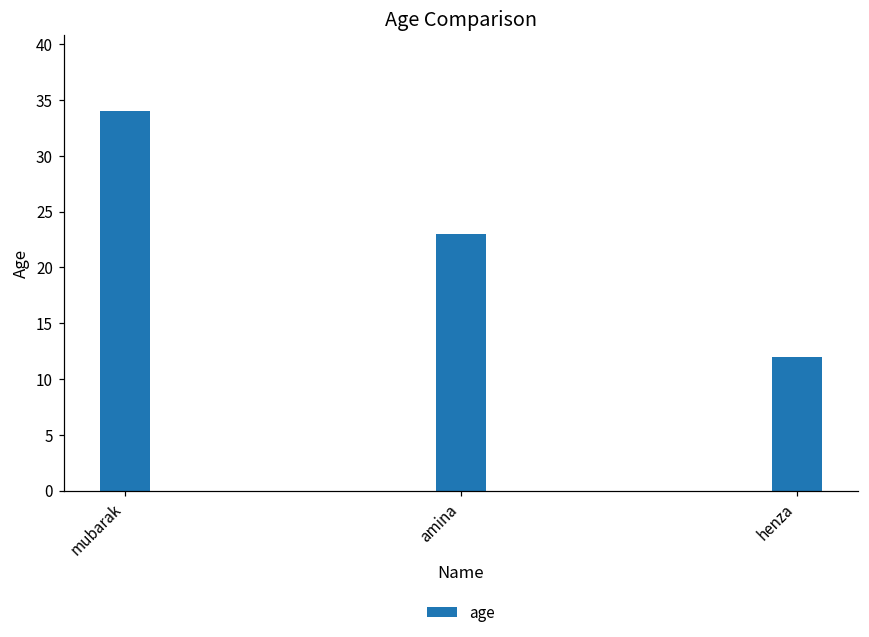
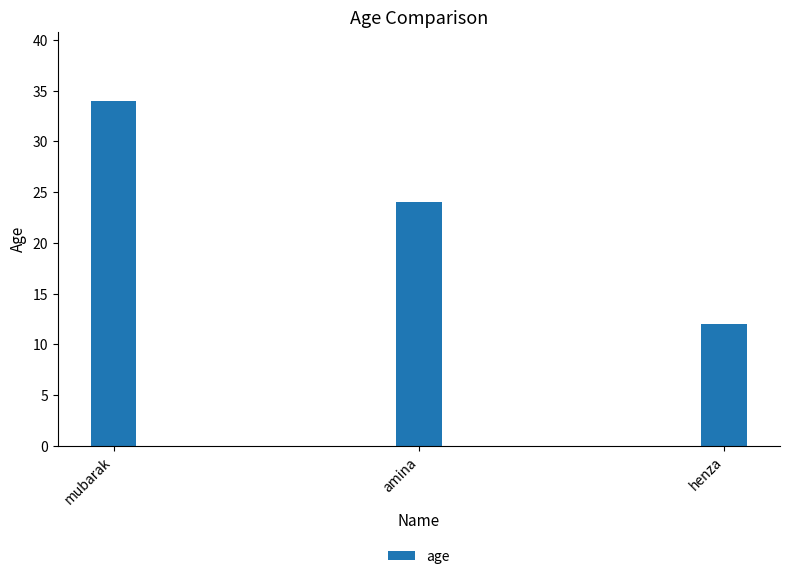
  {
    "mubarak": 34,
-   "amina": 23,
+   "amina": 24,
    "henza": 12
  }
